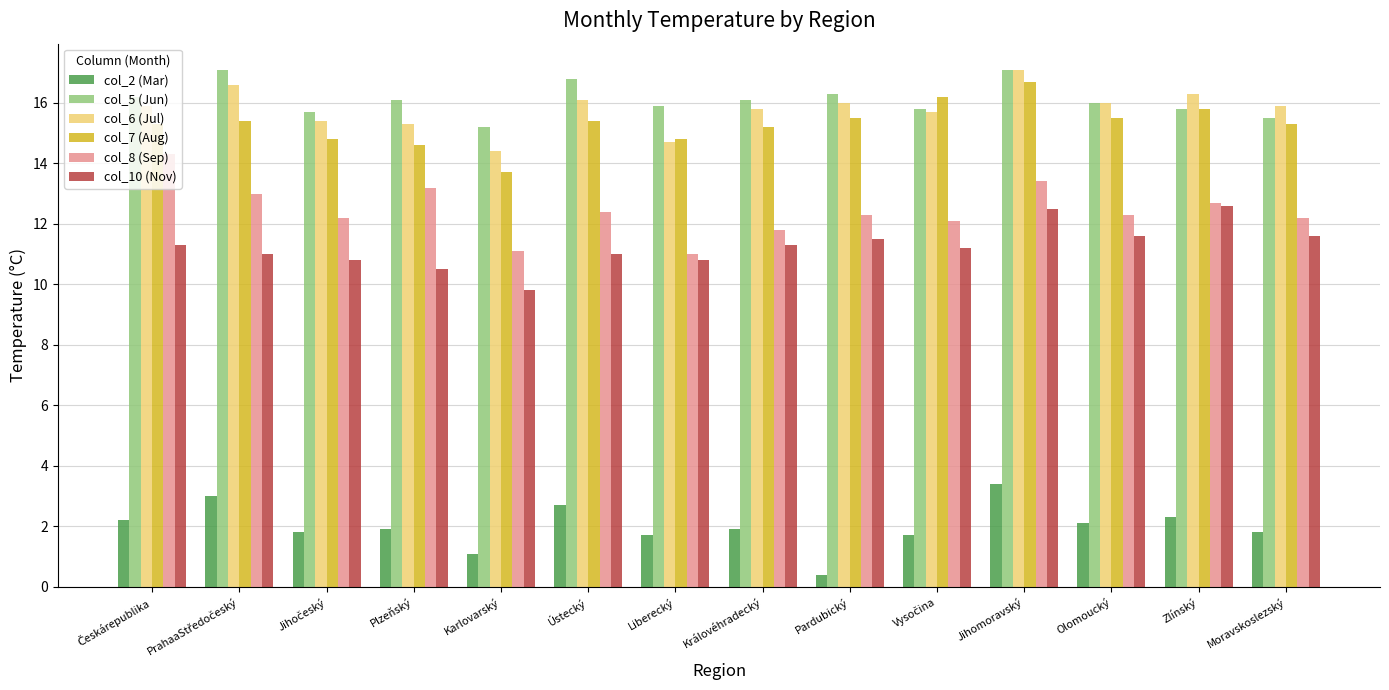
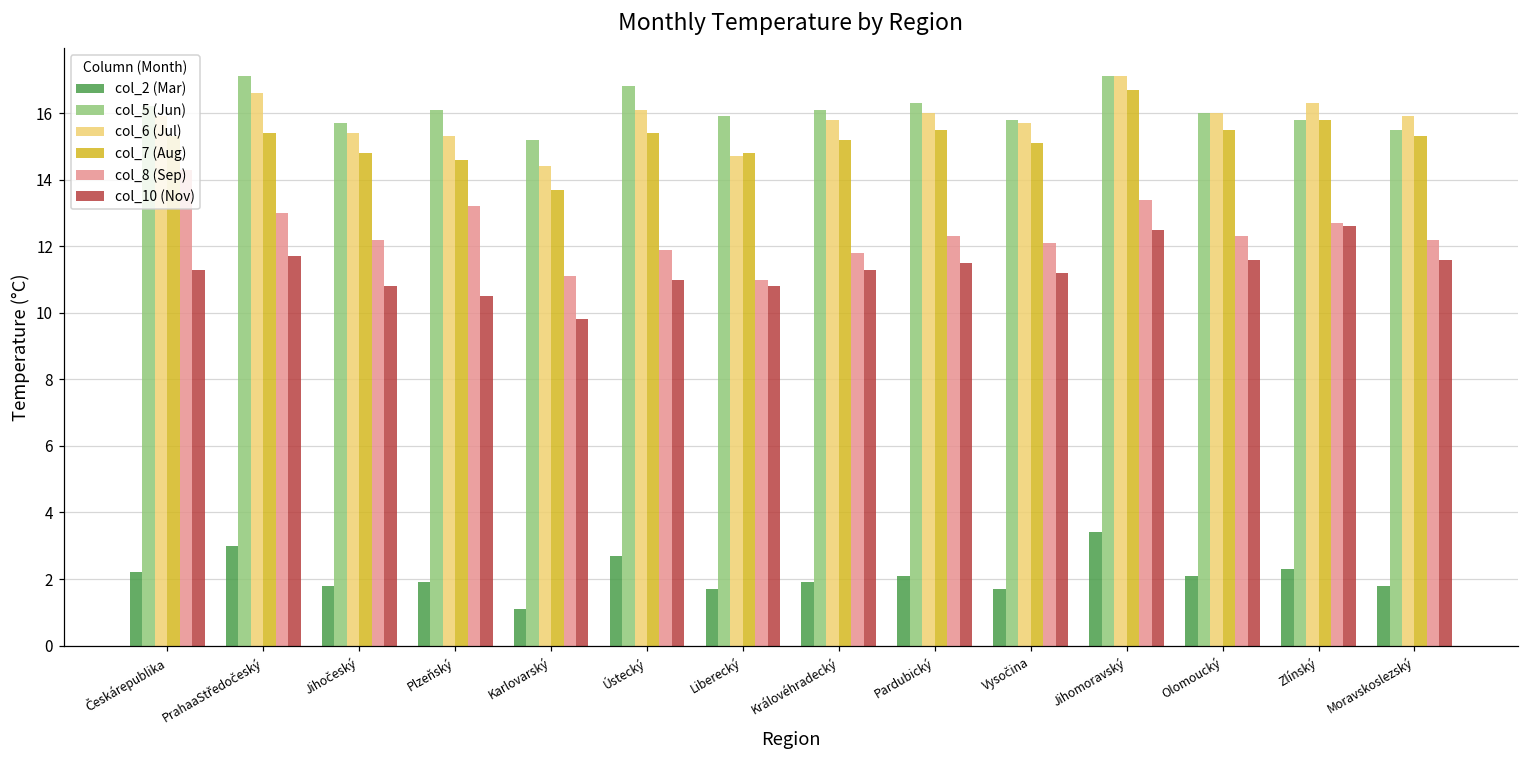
  {
    "col_2 (Mar)": {
      "Českárepublika": 2.2,
      "PrahaaStředočeský": 3.0,
      "Jihočeský": 1.8,
      "Plzeňský": 1.9,
      "Karlovarský": 1.1,
      "Ústecký": 2.7,
      "Liberecký": 1.7,
      "Královéhradecký": 1.9,
-     "Pardubický": 0.4,
+     "Pardubický": 2.1,
      "Vysočina": 1.7,
      "Jihomoravský": 3.4,
      "Olomoucký": 2.1,
      "Zlínský": 2.3,
      "Moravskoslezský": 1.8
    },
    "col_5 (Jun)": {
      "PrahaaStředočeský": 17.1,
      "Jihočeský": 15.7,
      "Plzeňský": 16.1,
      "Karlovarský": 15.2,
      "Ústecký": 16.8,
      "Liberecký": 15.9,
      "Královéhradecký": 16.1,
      "Pardubický": 16.3,
      "Vysočina": 15.8,
      "Jihomoravský": 17.1,
      "Olomoucký": 16.0,
      "Zlínský": 15.8,
      "Moravskoslezský": 15.5
    },
    "col_6 (Jul)": {
      "PrahaaStředočeský": 16.6,
      "Jihočeský": 15.4,
      "Plzeňský": 15.3,
      "Karlovarský": 14.4,
      "Ústecký": 16.1,
      "Liberecký": 14.7,
      "Královéhradecký": 15.8,
      "Pardubický": 16.0,
      "Vysočina": 15.7,
      "Jihomoravský": 17.1,
      "Olomoucký": 16.0,
      "Zlínský": 16.3,
      "Moravskoslezský": 15.9
    },
    "col_7 (Aug)": {
      "PrahaaStředočeský": 15.4,
      "Jihočeský": 14.8,
      "Plzeňský": 14.6,
      "Karlovarský": 13.7,
      "Ústecký": 15.4,
      "Liberecký": 14.8,
      "Královéhradecký": 15.2,
      "Pardubický": 15.5,
-     "Vysočina": 16.2,
+     "Vysočina": 15.1,
      "Jihomoravský": 16.7,
      "Olomoucký": 15.5,
      "Zlínský": 15.8,
      "Moravskoslezský": 15.3
    },
    "col_8 (Sep)": {
      "PrahaaStředočeský": 13.0,
      "Jihočeský": 12.2,
      "Plzeňský": 13.2,
      "Karlovarský": 11.1,
-     "Ústecký": 12.4,
+     "Ústecký": 11.9,
      "Liberecký": 11.0,
      "Královéhradecký": 11.8,
      "Pardubický": 12.3,
      "Vysočina": 12.1,
      "Jihomoravský": 13.4,
      "Olomoucký": 12.3,
      "Zlínský": 12.7,
      "Moravskoslezský": 12.2
    },
    "col_10 (Nov)": {
      "Českárepublika": 11.3,
-     "PrahaaStředočeský": 11.0,
+     "PrahaaStředočeský": 11.7,
      "Jihočeský": 10.8,
      "Plzeňský": 10.5,
      "Karlovarský": 9.8,
      "Ústecký": 11.0,
      "Liberecký": 10.8,
      "Královéhradecký": 11.3,
      "Pardubický": 11.5,
      "Vysočina": 11.2,
      "Jihomoravský": 12.5,
      "Olomoucký": 11.6,
      "Zlínský": 12.6,
      "Moravskoslezský": 11.6
    }
  }
